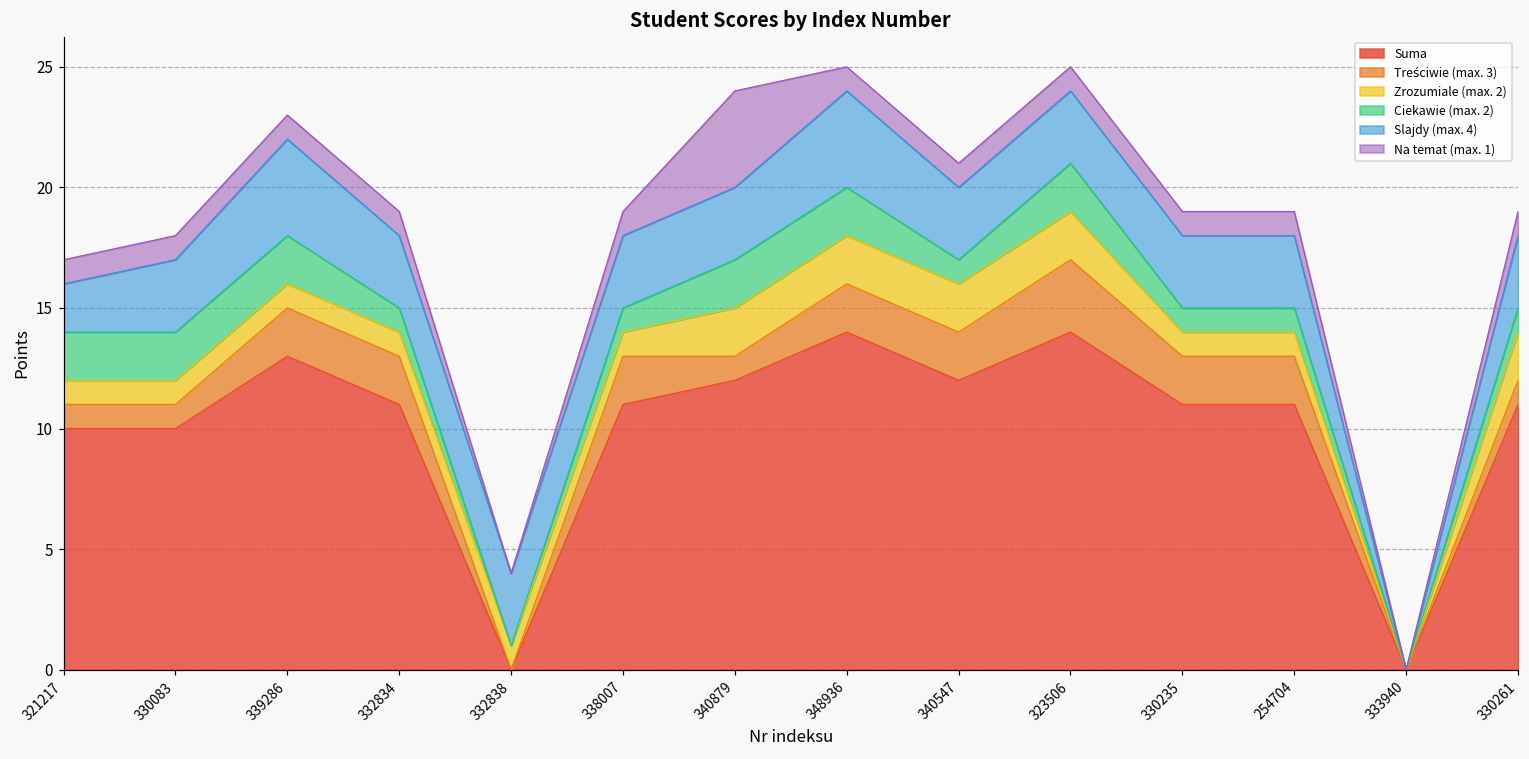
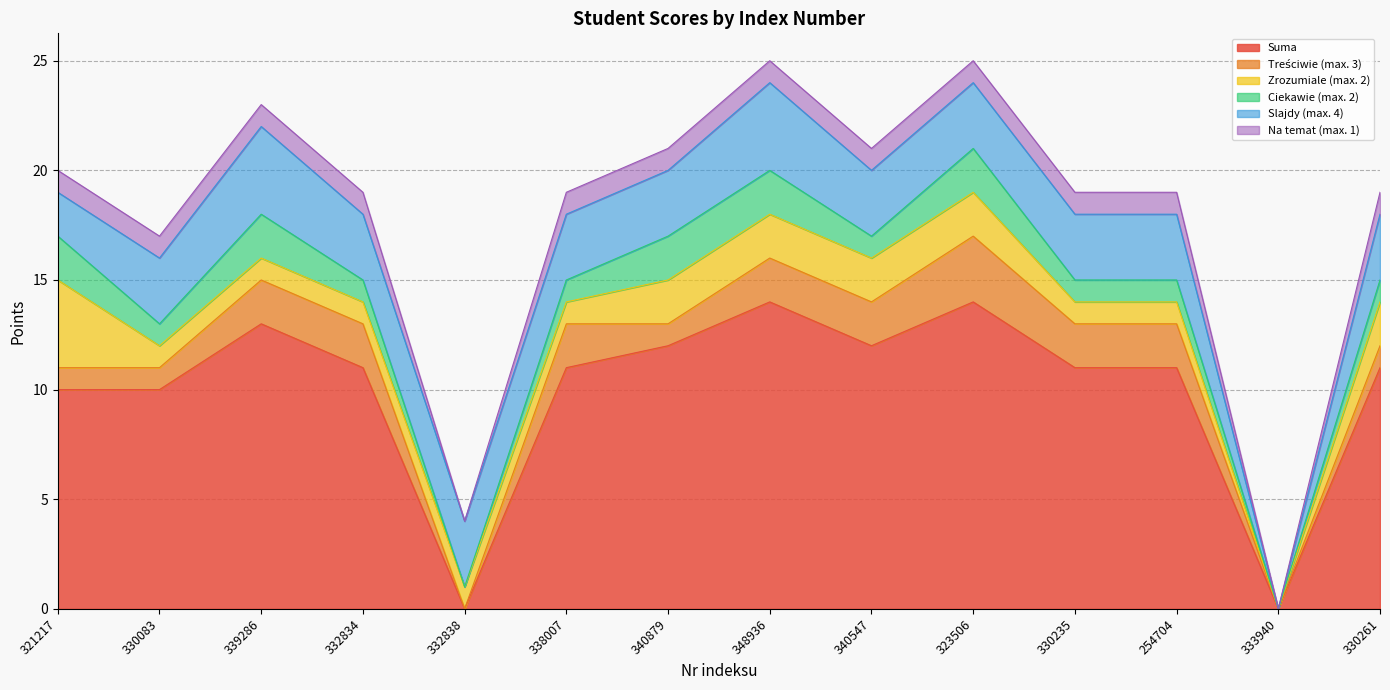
  {
    "Zrozumiale (max. 2)": {
-     "321217": 1,
+     "321217": 4,
      "330083": 1,
      "339286": 1,
      "332834": 1,
      "338007": 1,
      "340879": 2,
      "348936": 2,
      "340547": 2,
      "323506": 2,
      "330235": 1,
      "254704": 1,
      "330261": 2
    },
    "Ciekawie (max. 2)": {
      "321217": 2,
-     "330083": 2,
+     "330083": 1,
      "339286": 2,
      "332834": 1,
      "338007": 1,
      "340879": 2,
      "348936": 2,
      "340547": 1,
      "323506": 2,
      "330235": 1,
      "254704": 1,
      "330261": 1
    },
    "Slajdy (max. 4)": {
      "321217": 2,
      "330083": 3,
      "339286": 4,
      "332834": 3,
      "338007": 3,
      "340879": 3,
      "348936": 4,
      "340547": 3,
      "323506": 3,
      "330235": 3,
      "254704": 3,
      "330261": 3
    },
    "Na temat (max. 1)": {
      "321217": 1,
      "330083": 1,
      "339286": 1,
      "332834": 1,
      "338007": 1,
-     "340879": 4,
+     "340879": 1,
      "348936": 1,
      "340547": 1,
      "323506": 1,
      "330235": 1,
      "254704": 1,
      "330261": 1
    }
  }
